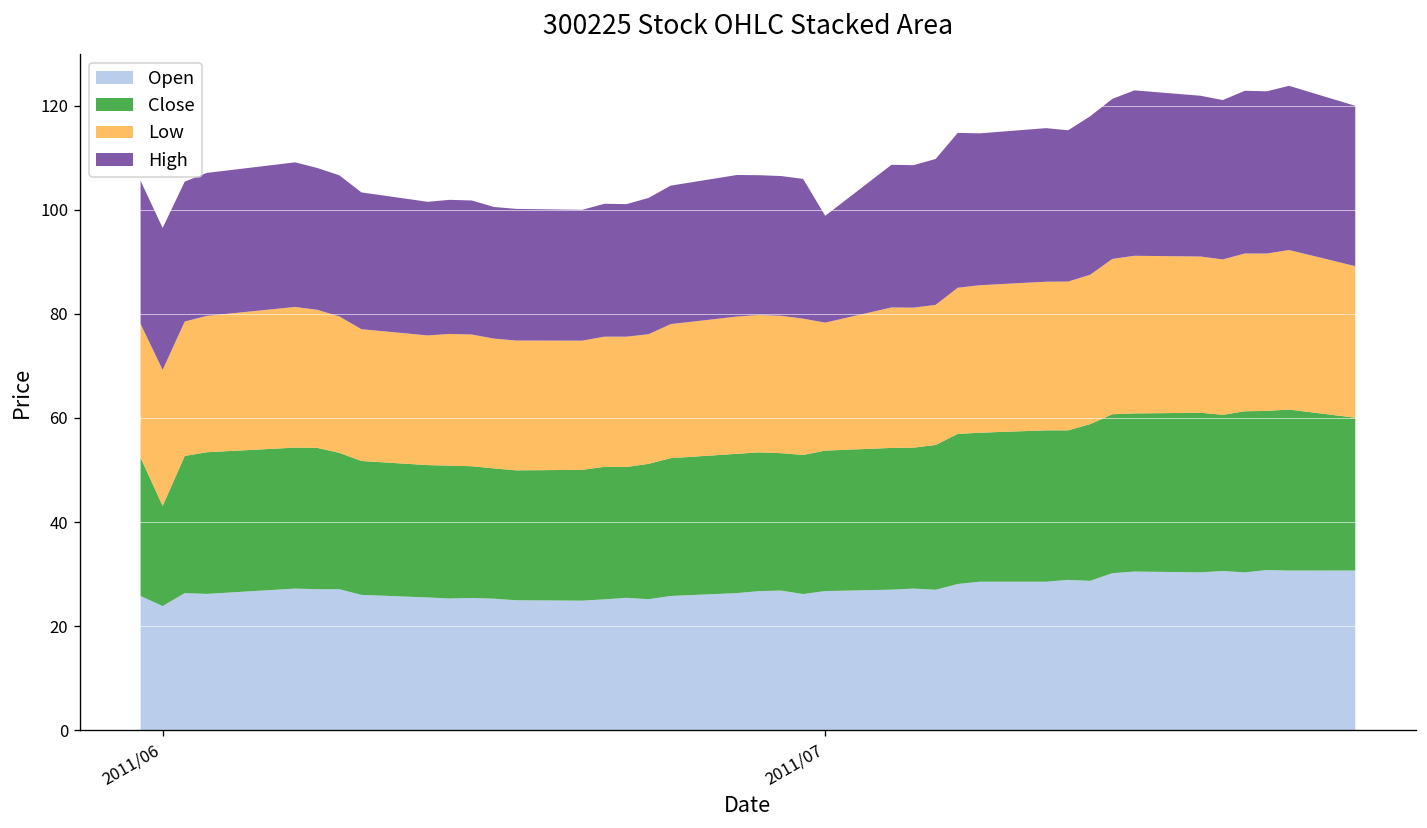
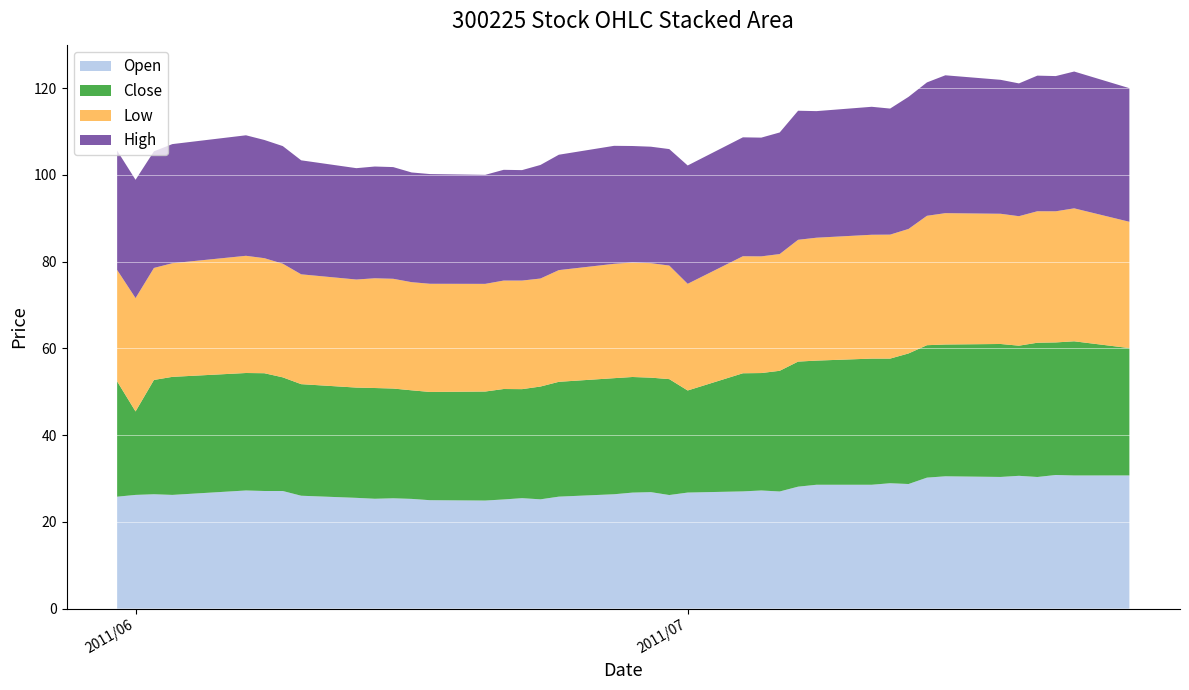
  {
    "Open": {
-     "2011/06": 24,
+     "2011/06": 26,
      "2011/07": 27
    },
    "Close": {
      "2011/06": 19,
-     "2011/07": 27
+     "2011/07": 24
    },
    "Low": {
      "2011/06": 26,
      "2011/07": 25
    },
    "High": {
      "2011/06": 27,
-     "2011/07": 21
+     "2011/07": 27
    }
  }
